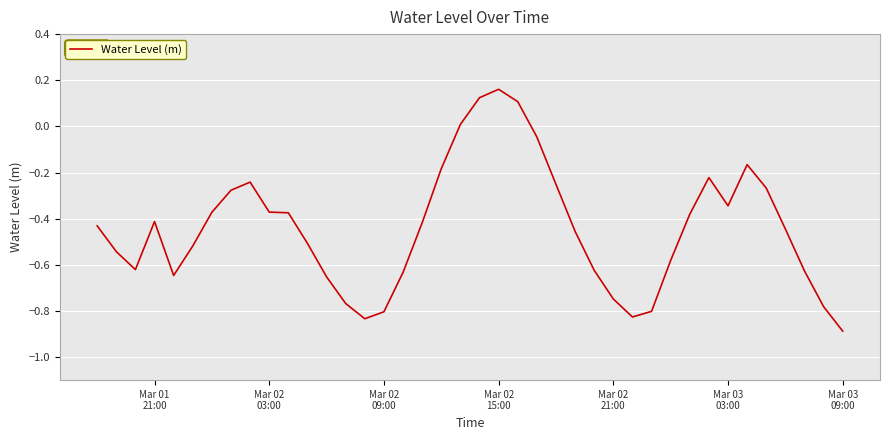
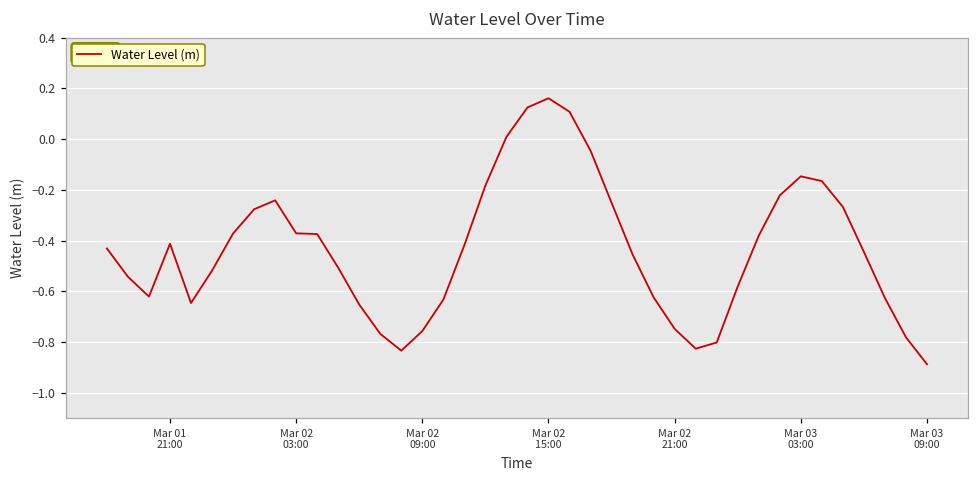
  {
    "Mar 01 21:00": -0.41,
    "Mar 02 03:00": -0.37,
-   "Mar 02 09:00": -0.80,
+   "Mar 02 09:00": -0.76,
    "Mar 02 15:00": 0.16,
    "Mar 02 21:00": -0.75,
-   "Mar 03 03:00": -0.34,
+   "Mar 03 03:00": -0.15,
    "Mar 03 09:00": -0.89
  }
